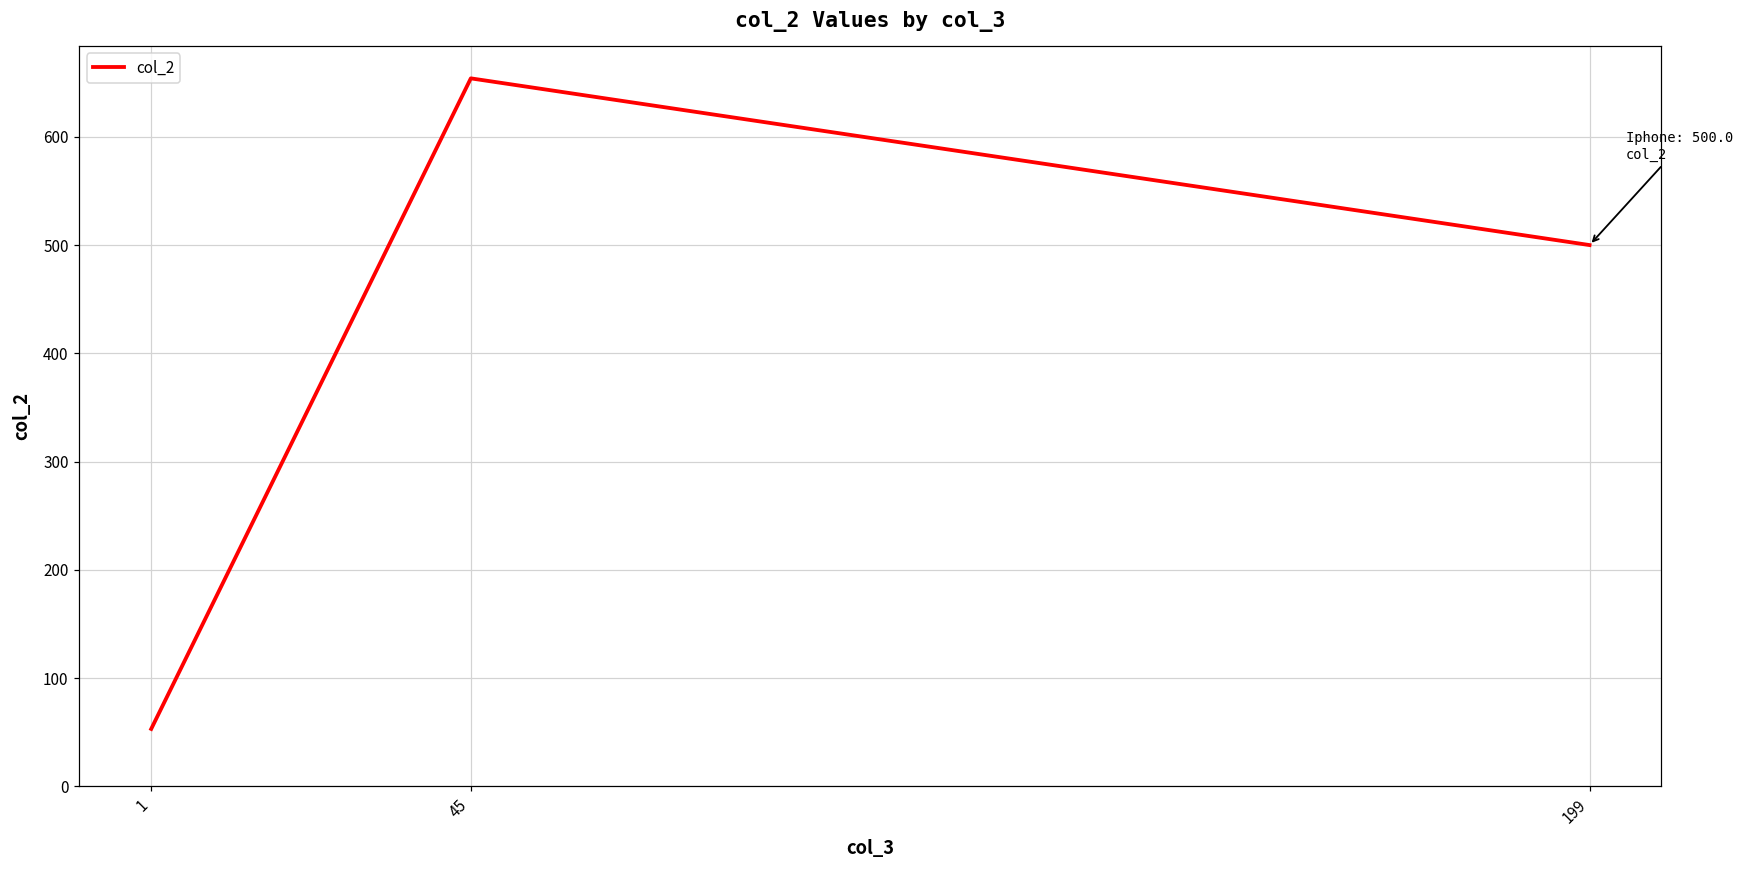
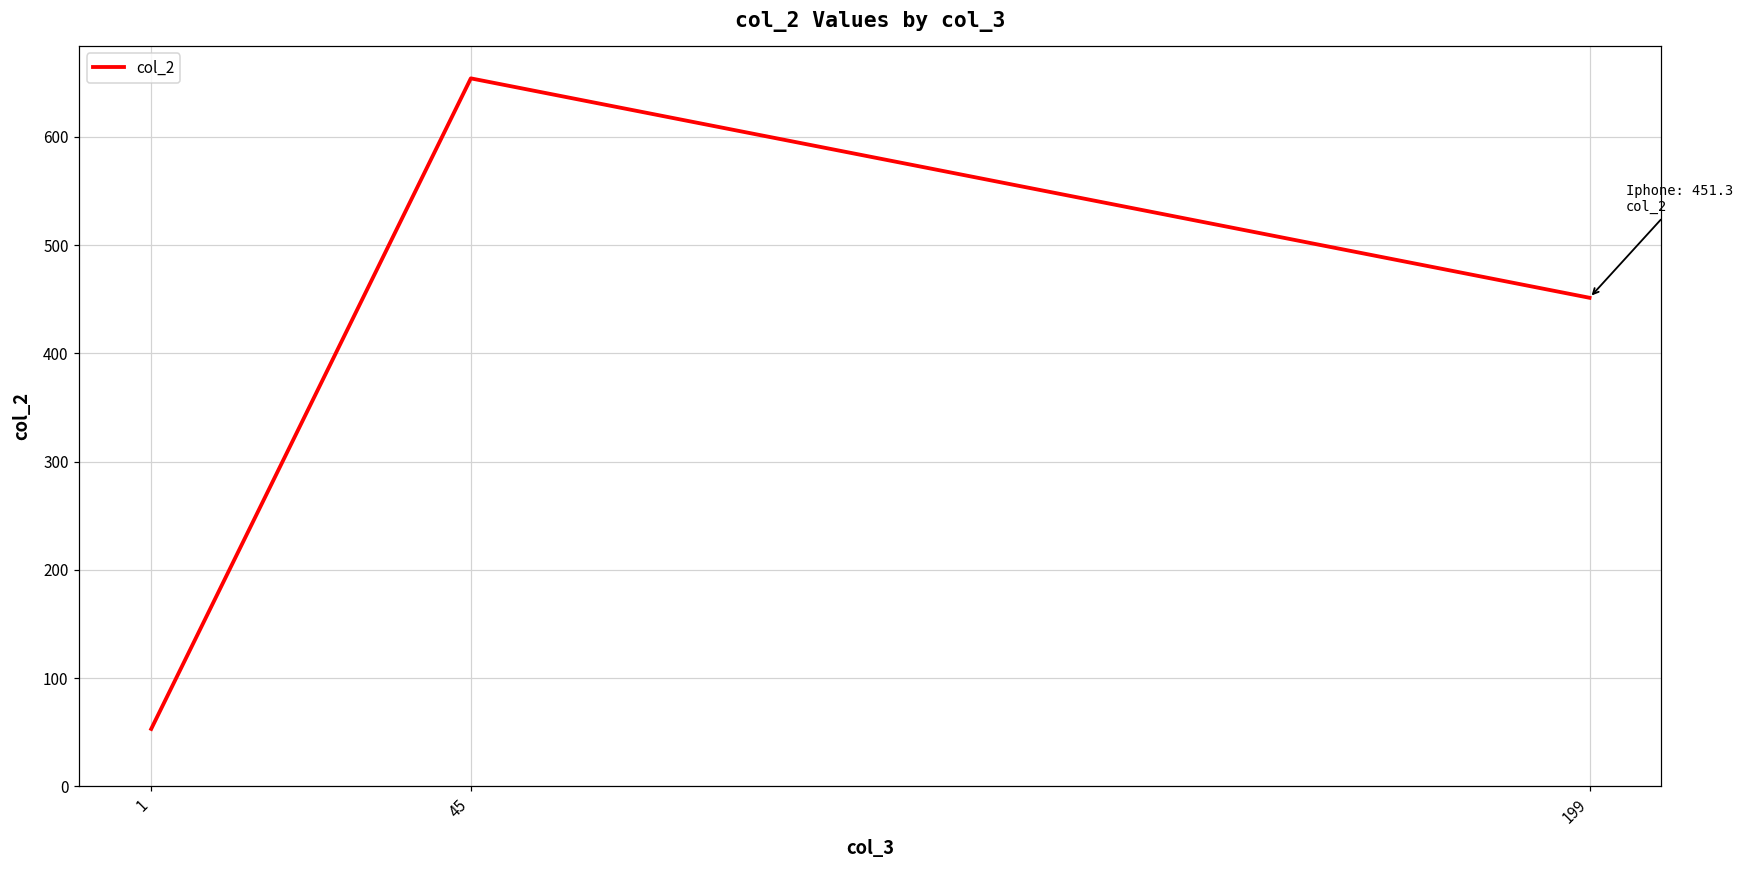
  {
-   "199": 500.0
+   "199": 451.3
  }
